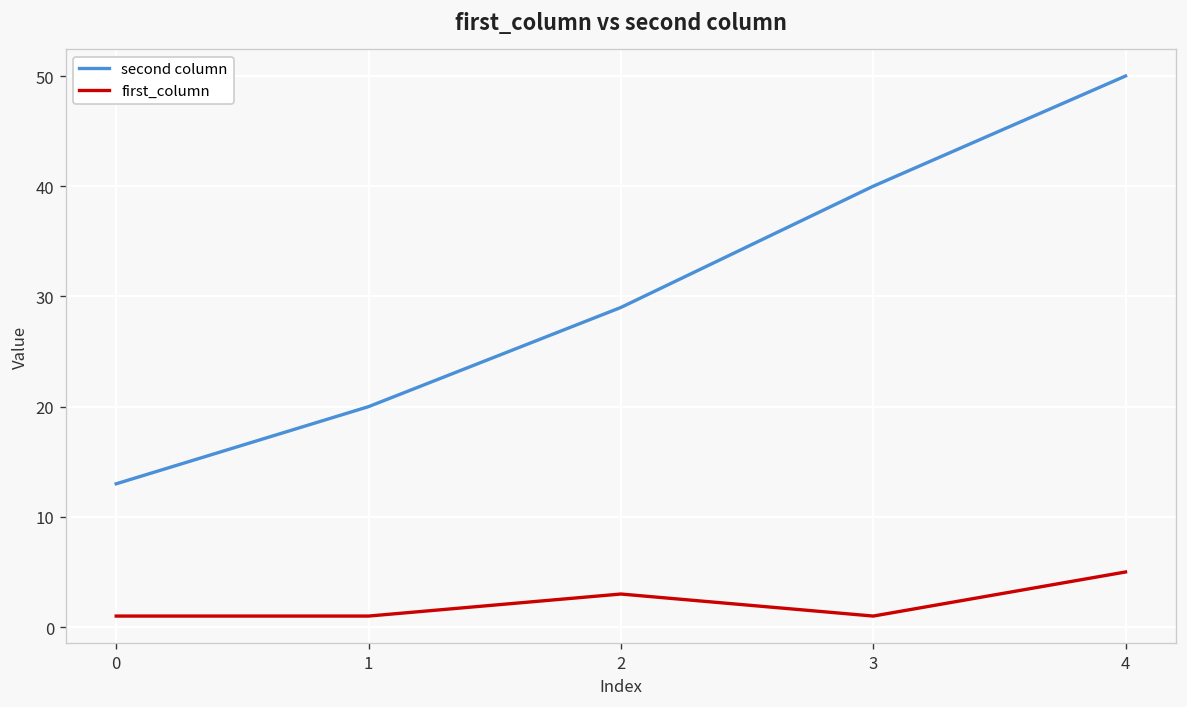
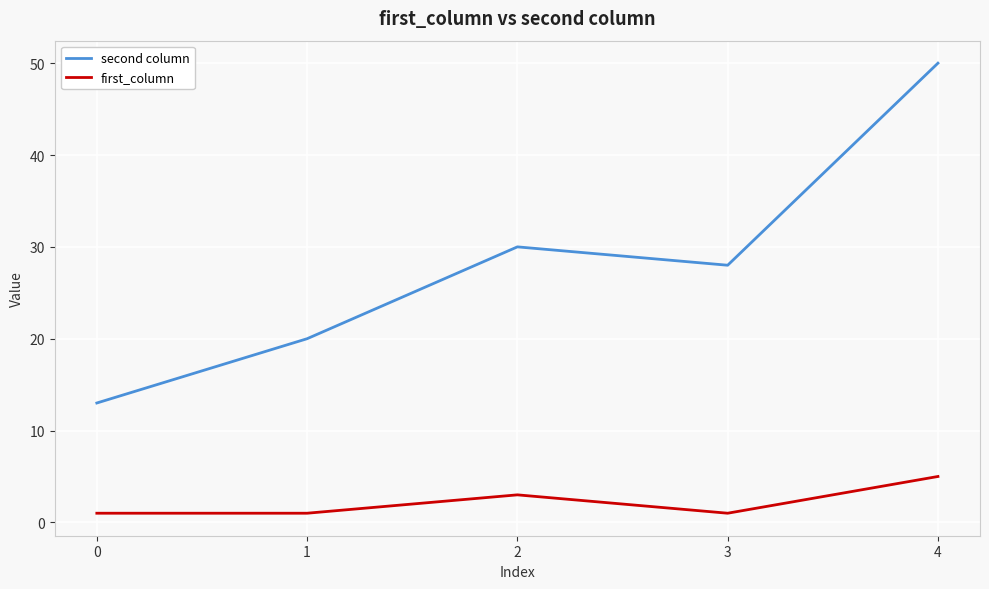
  {
    "second column": {
      "0": 13,
      "1": 20,
-     "2": 29,
-     "3": 40,
+     "2": 30,
+     "3": 28,
      "4": 50
    },
    "first_column": {
      "0": 1,
      "1": 1,
      "2": 3,
      "3": 1,
      "4": 5
    }
  }
